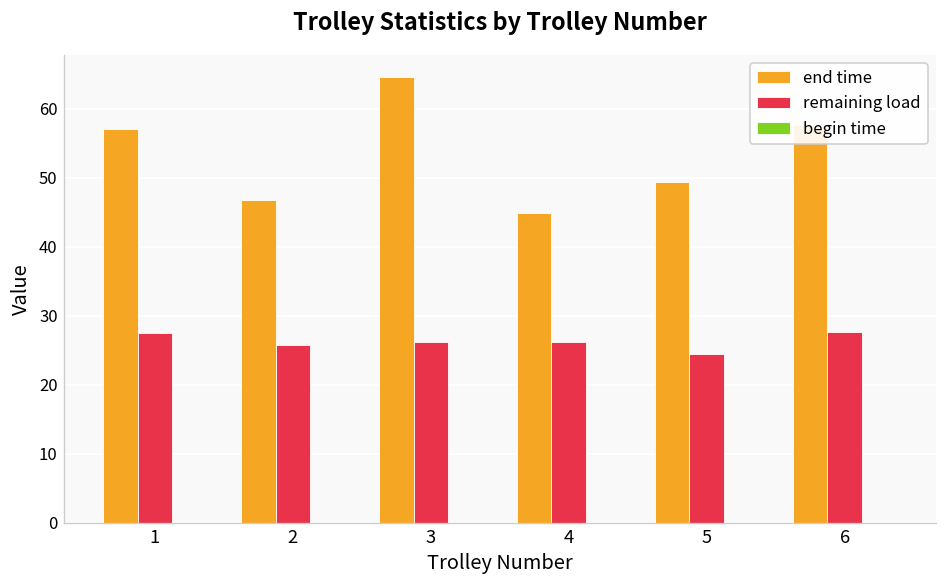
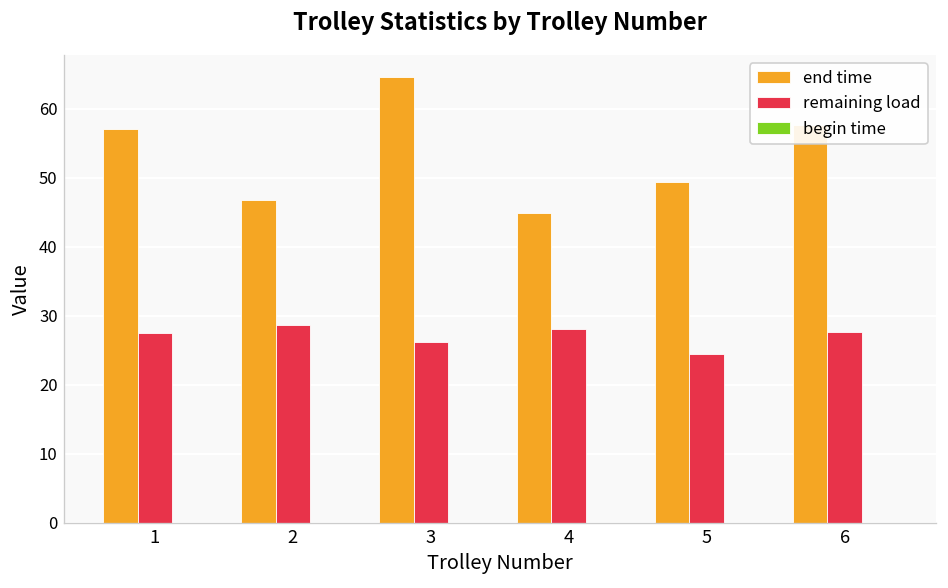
  {
    "end time": {
      "1": 57,
      "2": 47,
      "3": 65,
      "4": 45,
      "5": 49
    },
    "remaining load": {
      "1": 27,
-     "2": 26,
+     "2": 29,
      "3": 26,
-     "4": 26,
+     "4": 28,
      "5": 24,
      "6": 28
    },
    "begin time": {
      "1": 0,
      "2": 0,
      "3": 0,
      "4": 0,
      "5": 0,
      "6": 0
    }
  }
